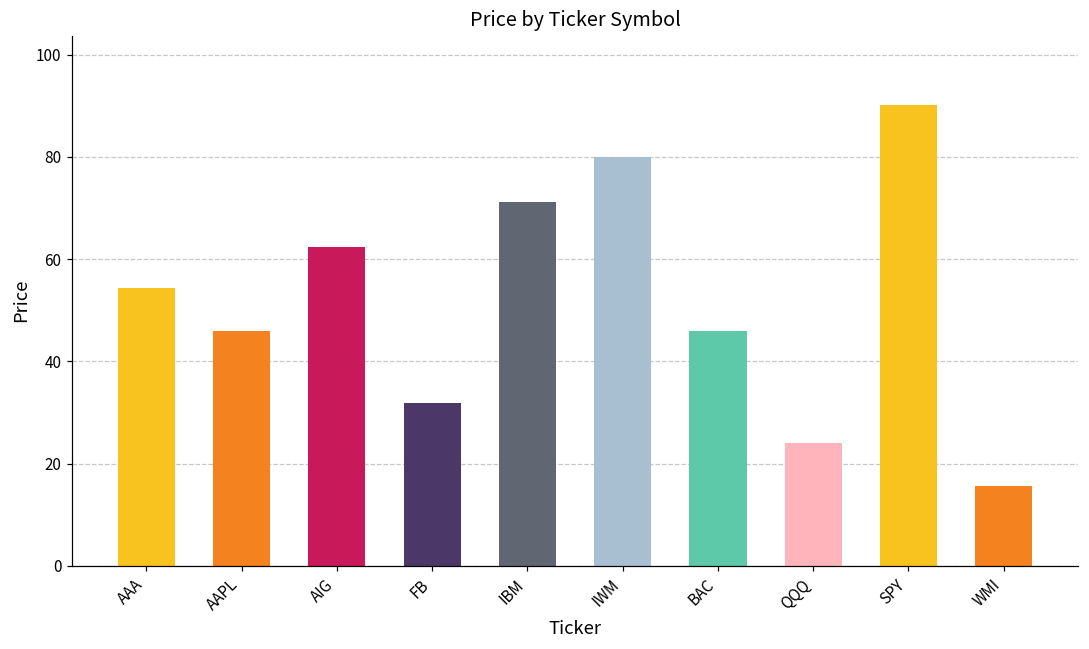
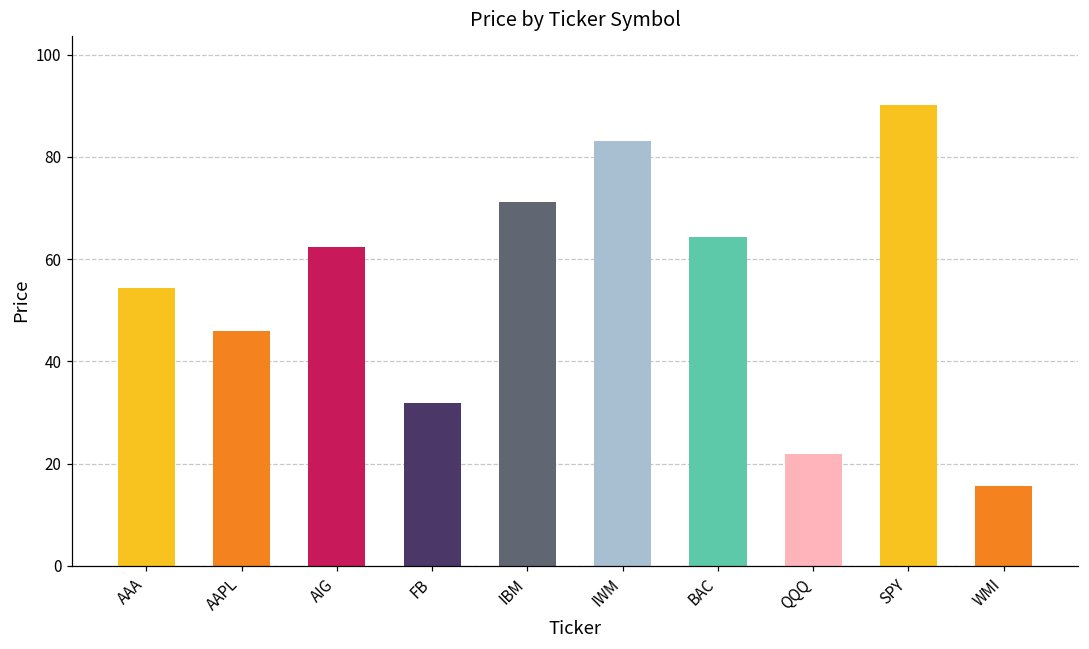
  {
    "AAA": 54,
    "AAPL": 46,
    "AIG": 62,
    "FB": 32,
    "IBM": 71,
-   "IWM": 80,
-   "BAC": 46,
-   "QQQ": 24,
+   "IWM": 83,
+   "BAC": 64,
+   "QQQ": 22,
    "SPY": 90,
    "WMI": 16
  }
